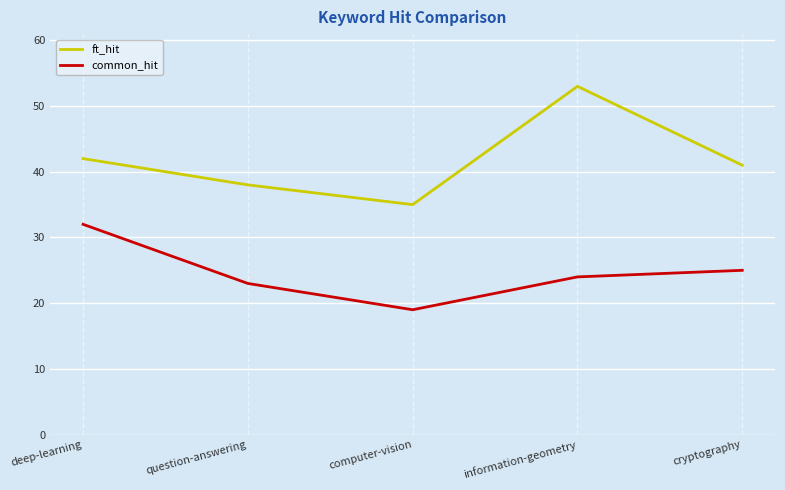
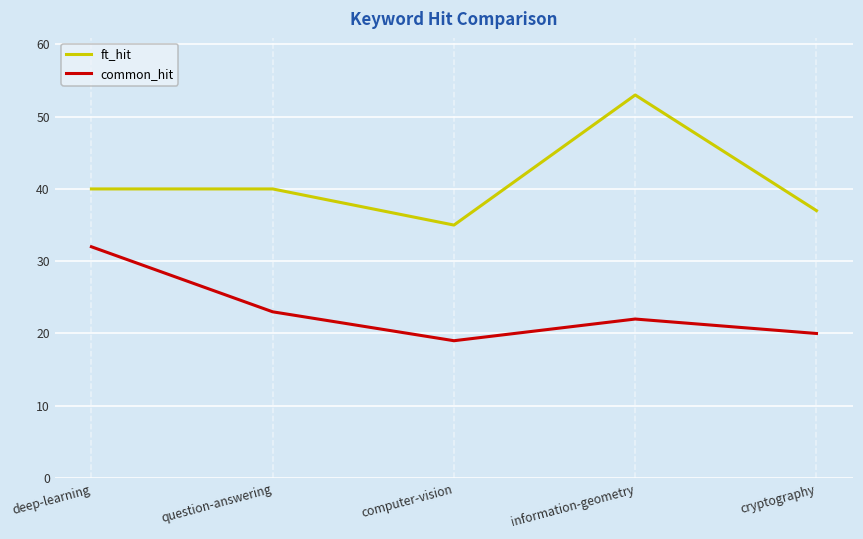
  {
    "ft_hit": {
-     "deep-learning": 42,
-     "question-answering": 38,
+     "deep-learning": 40,
+     "question-answering": 40,
      "computer-vision": 35,
      "information-geometry": 53,
-     "cryptography": 41
+     "cryptography": 37
    },
    "common_hit": {
      "deep-learning": 32,
      "question-answering": 23,
      "computer-vision": 19,
-     "information-geometry": 24,
-     "cryptography": 25
+     "information-geometry": 22,
+     "cryptography": 20
    }
  }
